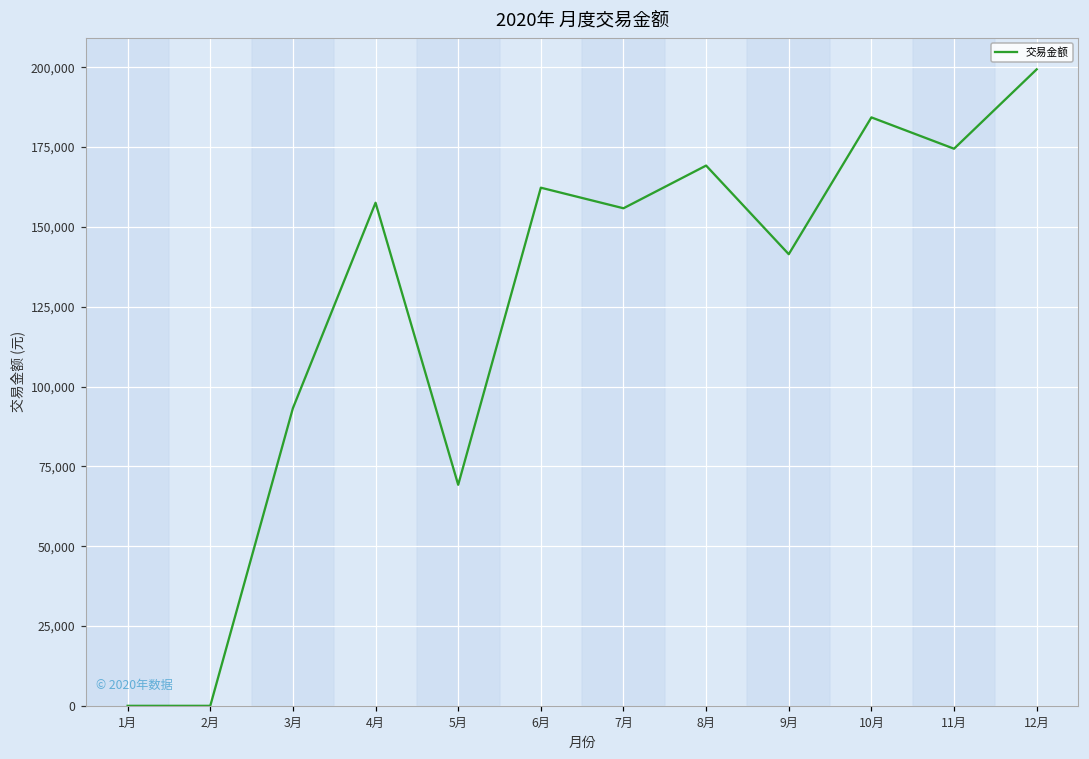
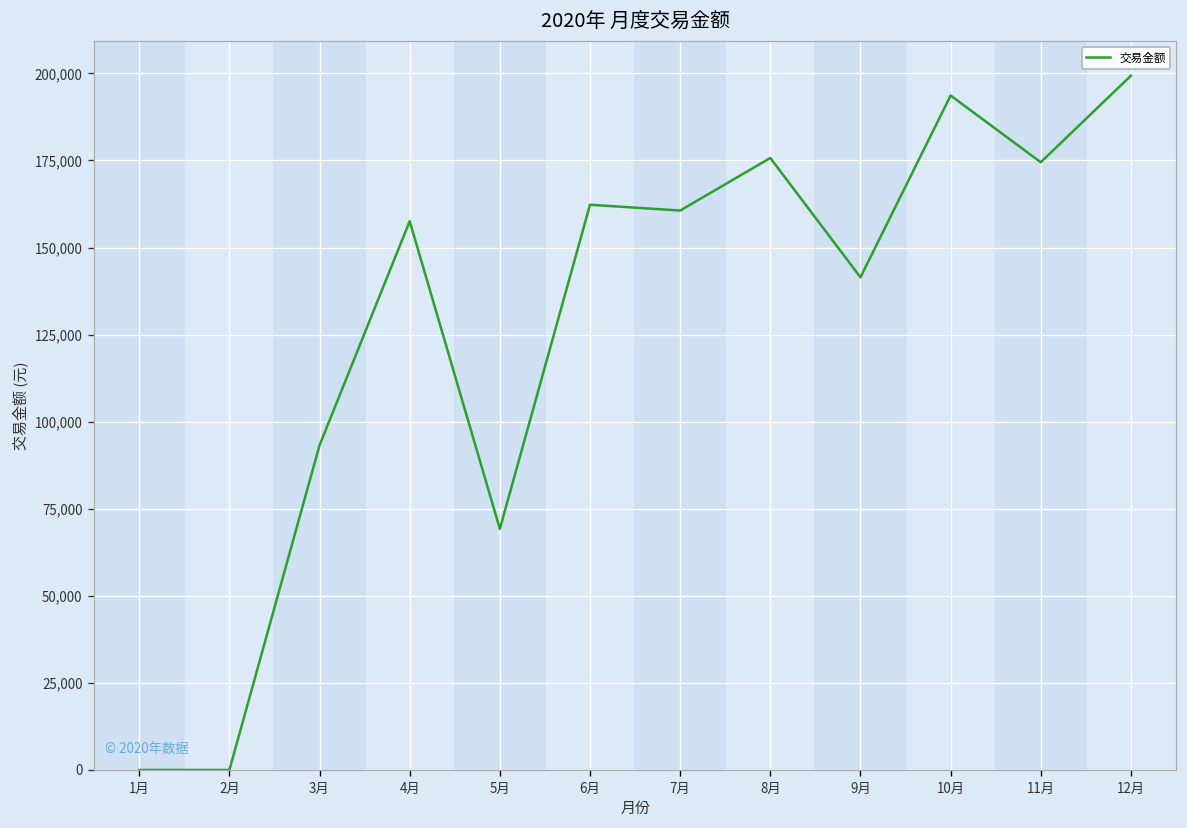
  {
    "2月": "0",
    "3月": "93,000",
    "4月": "158,000",
    "5月": "69,000",
    "6月": "162,000",
-   "7月": "156,000",
-   "8月": "169,000",
+   "7月": "161,000",
+   "8月": "176,000",
    "9月": "141,000",
-   "10月": "184,000",
+   "10月": "194,000",
    "11月": "174,000",
    "12月": "199,000"
  }
